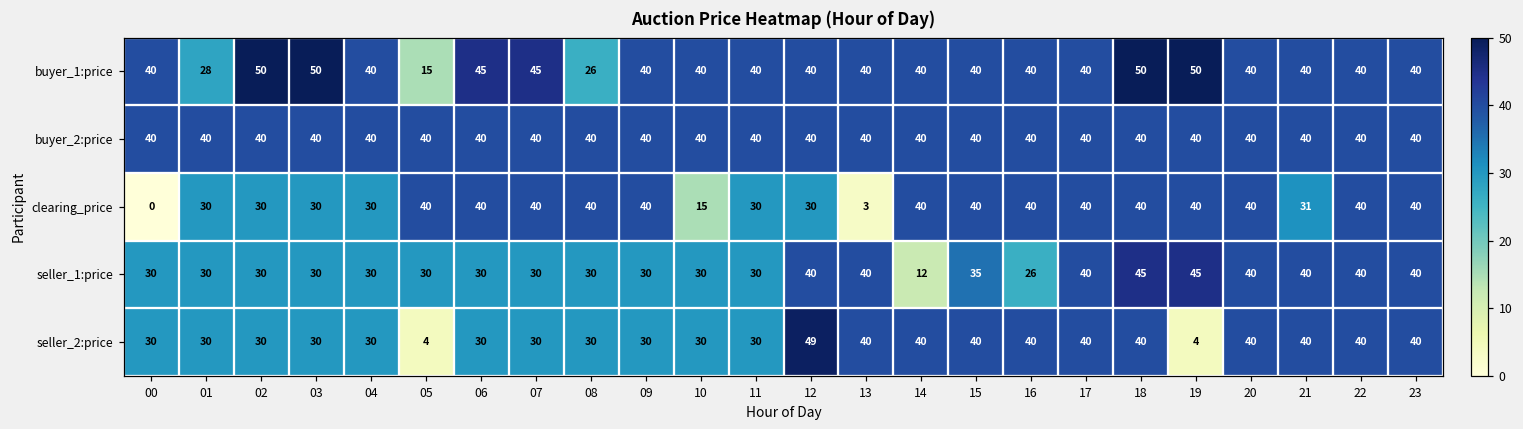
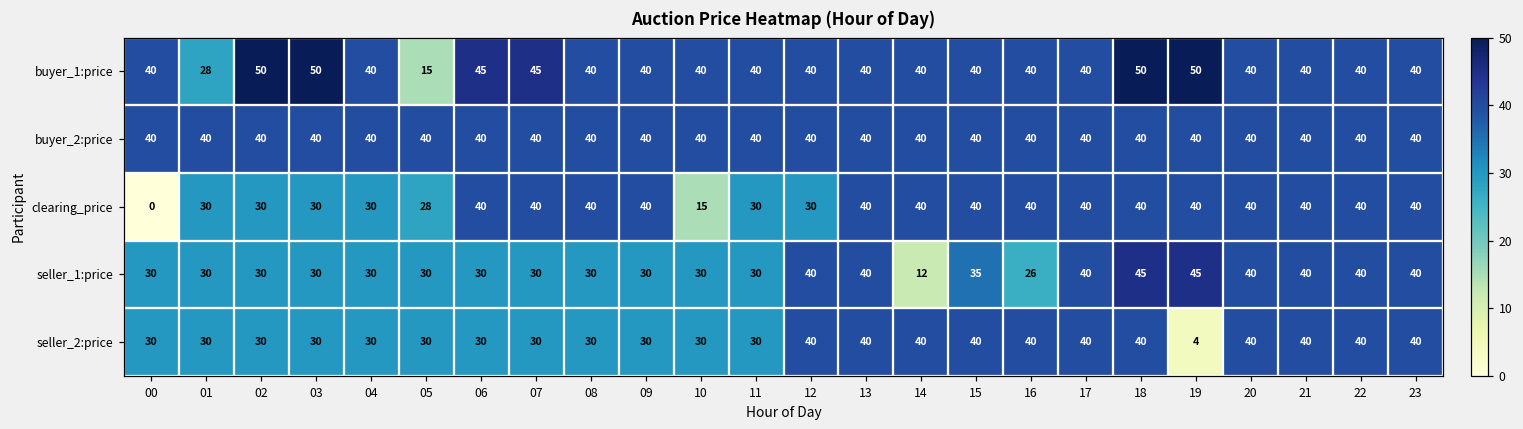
  {
    "buyer_1:price": {
      "00": 40,
      "01": 28,
      "02": 50,
      "03": 50,
      "04": 40,
      "05": 15,
      "06": 45,
      "07": 45,
-     "08": 26,
+     "08": 40,
      "09": 40,
      "10": 40,
      "11": 40,
      "12": 40,
      "13": 40,
      "14": 40,
      "15": 40,
      "16": 40,
      "17": 40,
      "18": 50,
      "19": 50,
      "20": 40,
      "21": 40,
      "22": 40,
      "23": 40
    },
    "buyer_2:price": {
      "00": 40,
      "01": 40,
      "02": 40,
      "03": 40,
      "04": 40,
      "05": 40,
      "06": 40,
      "07": 40,
      "08": 40,
      "09": 40,
      "10": 40,
      "11": 40,
      "12": 40,
      "13": 40,
      "14": 40,
      "15": 40,
      "16": 40,
      "17": 40,
      "18": 40,
      "19": 40,
      "20": 40,
      "21": 40,
      "22": 40,
      "23": 40
    },
    "clearing_price": {
      "00": 0,
      "01": 30,
      "02": 30,
      "03": 30,
      "04": 30,
-     "05": 40,
+     "05": 28,
      "06": 40,
      "07": 40,
      "08": 40,
      "09": 40,
      "10": 15,
      "11": 30,
      "12": 30,
-     "13": 3,
+     "13": 40,
      "14": 40,
      "15": 40,
      "16": 40,
      "17": 40,
      "18": 40,
      "19": 40,
      "20": 40,
-     "21": 31,
+     "21": 40,
      "22": 40,
      "23": 40
    },
    "seller_1:price": {
      "00": 30,
      "01": 30,
      "02": 30,
      "03": 30,
      "04": 30,
      "05": 30,
      "06": 30,
      "07": 30,
      "08": 30,
      "09": 30,
      "10": 30,
      "11": 30,
      "12": 40,
      "13": 40,
      "14": 12,
      "15": 35,
      "16": 26,
      "17": 40,
      "18": 45,
      "19": 45,
      "20": 40,
      "21": 40,
      "22": 40,
      "23": 40
    },
    "seller_2:price": {
      "00": 30,
      "01": 30,
      "02": 30,
      "03": 30,
      "04": 30,
-     "05": 4,
+     "05": 30,
      "06": 30,
      "07": 30,
      "08": 30,
      "09": 30,
      "10": 30,
      "11": 30,
-     "12": 49,
+     "12": 40,
      "13": 40,
      "14": 40,
      "15": 40,
      "16": 40,
      "17": 40,
      "18": 40,
      "19": 4,
      "20": 40,
      "21": 40,
      "22": 40,
      "23": 40
    }
  }
